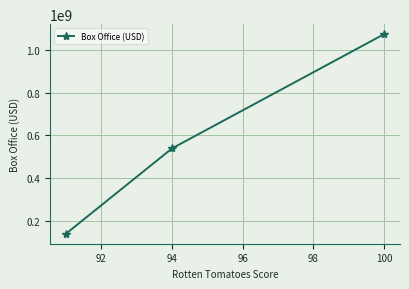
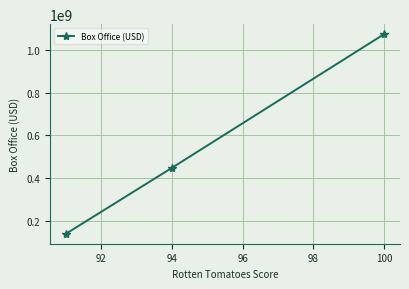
  {
-   "94": 540000000,
+   "94": 450000000,
    "100": 1070000000
  }
